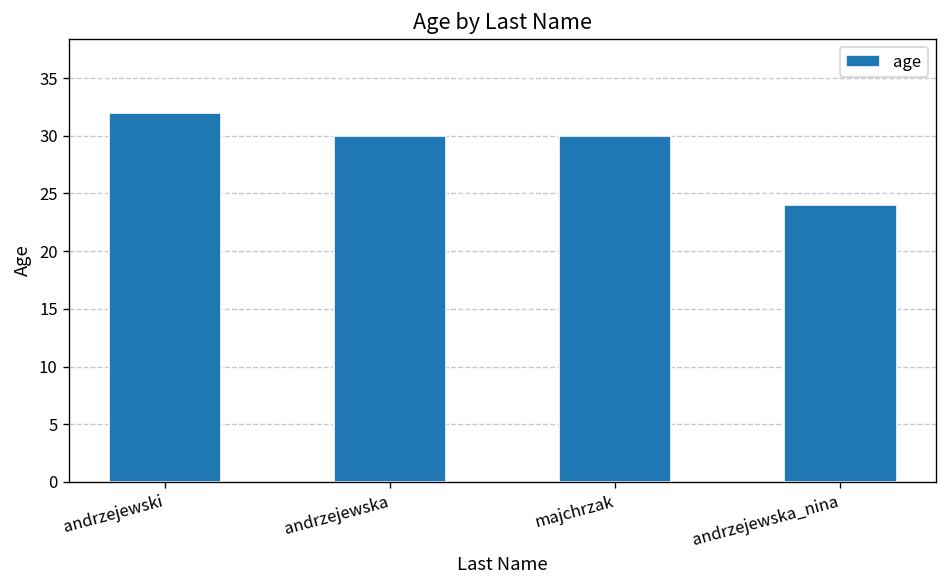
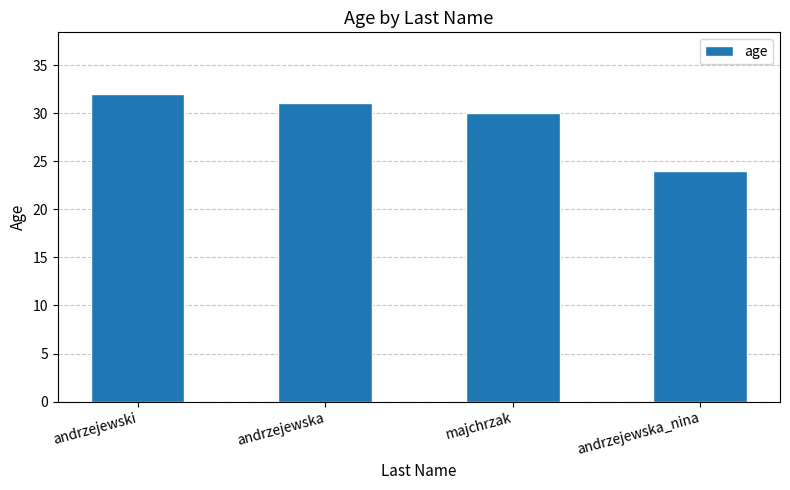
  {
    "andrzejewski": 32,
-   "andrzejewska": 30,
+   "andrzejewska": 31,
    "majchrzak": 30,
    "andrzejewska_nina": 24
  }
